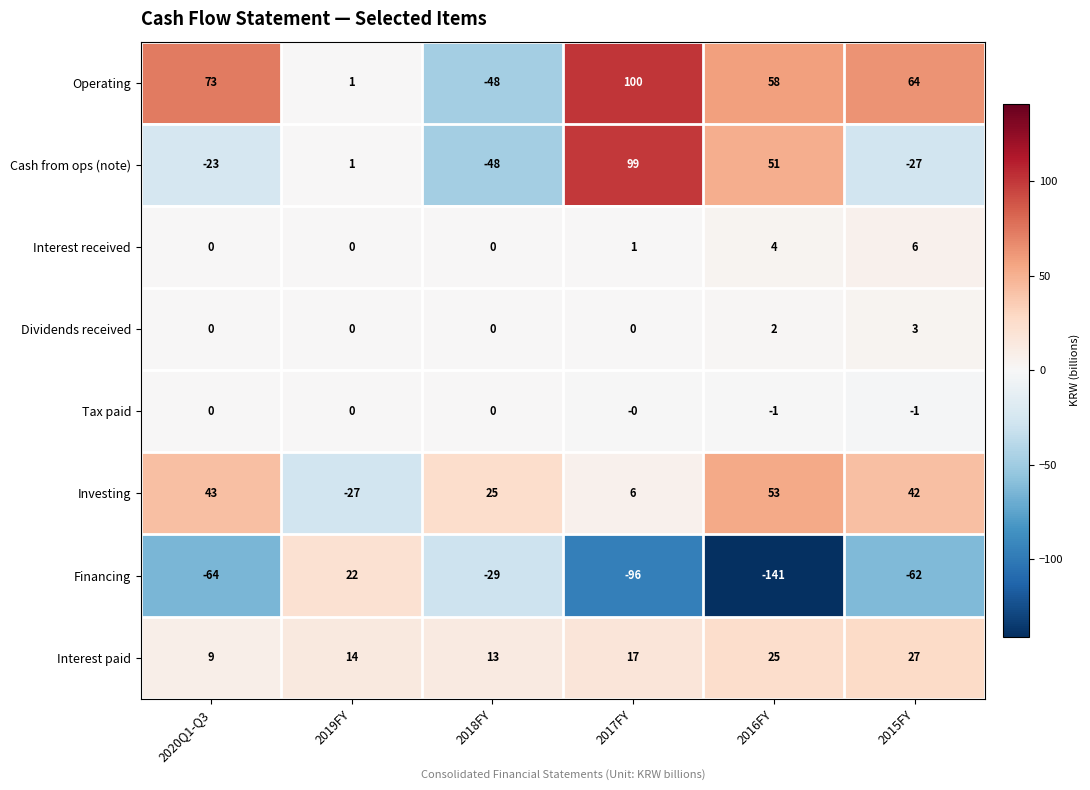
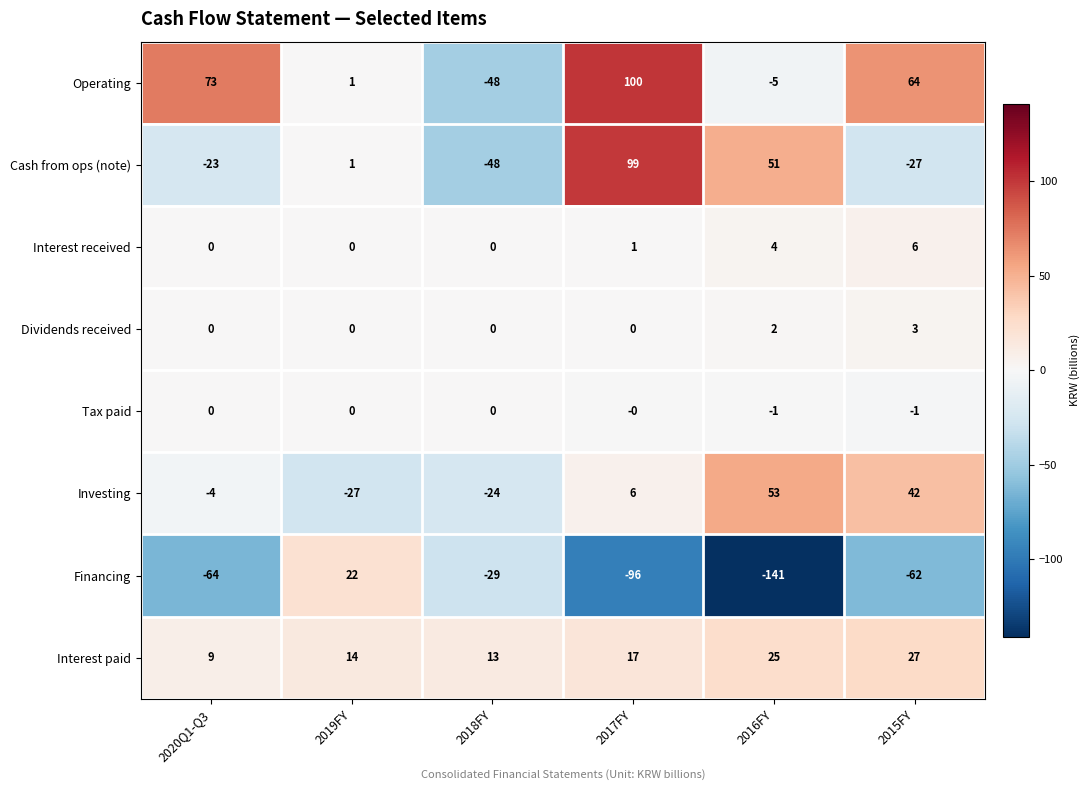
  {
    "Operating": {
      "2020Q1-Q3": 73,
      "2019FY": 1,
      "2018FY": -48,
      "2017FY": 100,
-     "2016FY": 58,
+     "2016FY": -5,
      "2015FY": 64
    },
    "Cash from ops (note)": {
      "2020Q1-Q3": -23,
      "2019FY": 1,
      "2018FY": -48,
      "2017FY": 99,
      "2016FY": 51,
      "2015FY": -27
    },
    "Interest received": {
      "2020Q1-Q3": 0,
      "2019FY": 0,
      "2018FY": 0,
      "2017FY": 1,
      "2016FY": 4,
      "2015FY": 6
    },
    "Dividends received": {
      "2020Q1-Q3": 0,
      "2019FY": 0,
      "2018FY": 0,
      "2017FY": 0,
      "2016FY": 2,
      "2015FY": 3
    },
    "Tax paid": {
      "2020Q1-Q3": 0,
      "2019FY": 0,
      "2018FY": 0,
      "2017FY": -0,
      "2016FY": -1,
      "2015FY": -1
    },
    "Investing": {
-     "2020Q1-Q3": 43,
+     "2020Q1-Q3": -4,
      "2019FY": -27,
-     "2018FY": 25,
+     "2018FY": -24,
      "2017FY": 6,
      "2016FY": 53,
      "2015FY": 42
    },
    "Financing": {
      "2020Q1-Q3": -64,
      "2019FY": 22,
      "2018FY": -29,
      "2017FY": -96,
      "2016FY": -141,
      "2015FY": -62
    },
    "Interest paid": {
      "2020Q1-Q3": 9,
      "2019FY": 14,
      "2018FY": 13,
      "2017FY": 17,
      "2016FY": 25,
      "2015FY": 27
    }
  }
